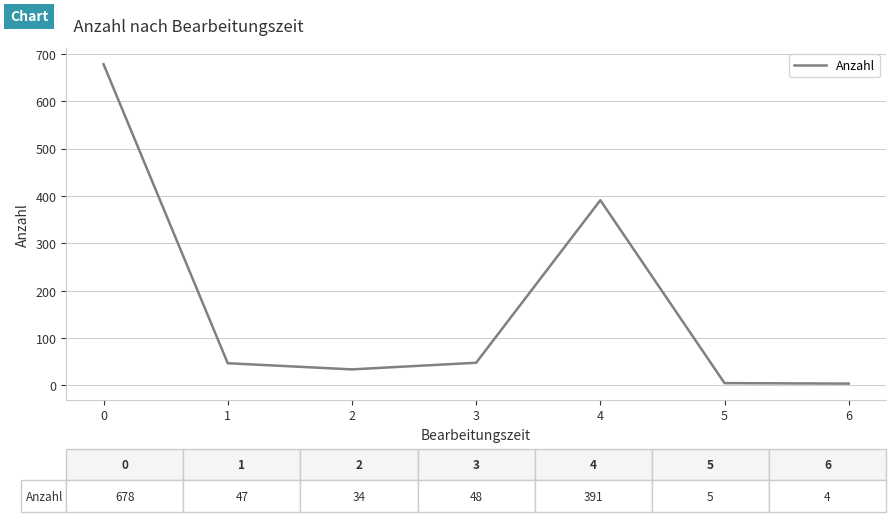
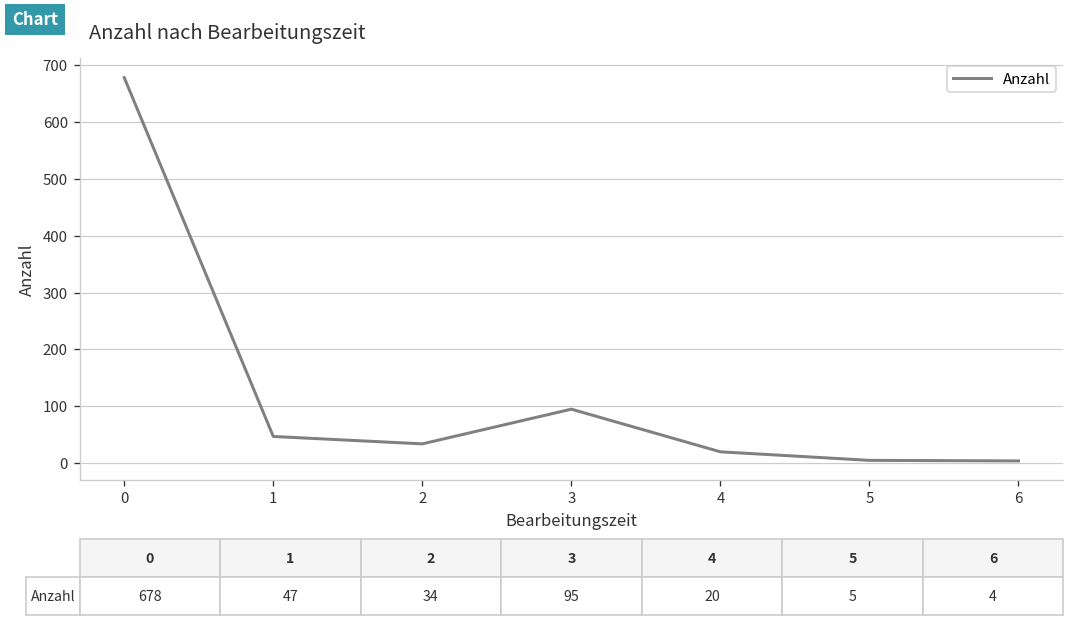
  {
-   "3": 48,
-   "4": 391
+   "3": 95,
+   "4": 20
  }
